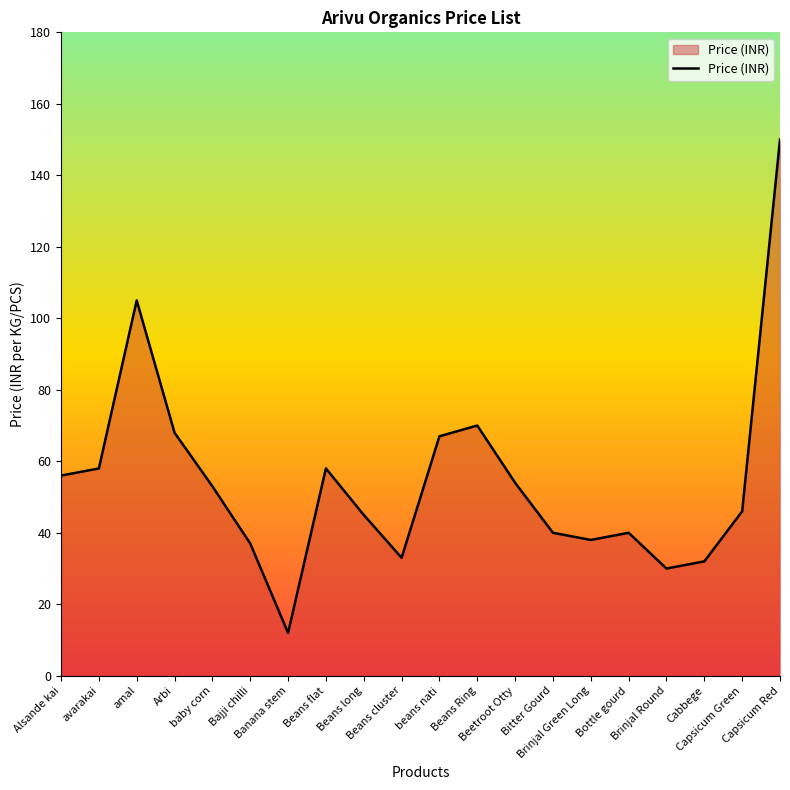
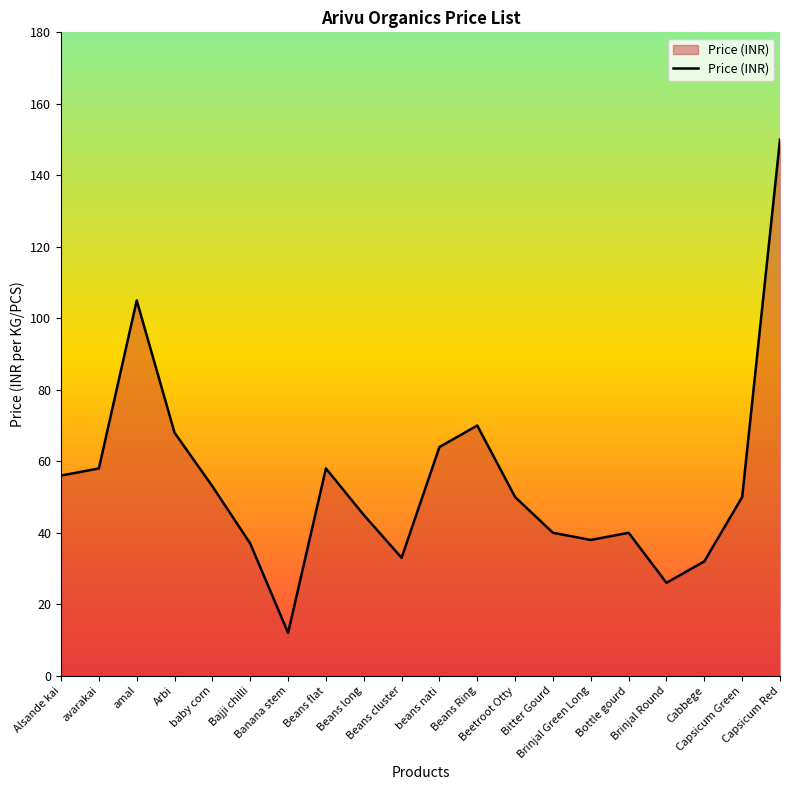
  {
    "Alsande kai": 56,
    "avarakai": 58,
    "amal": 105,
    "Arbi": 68,
    "baby corn": 53,
    "Bajji chilli": 37,
    "Banana stem": 12,
    "Beans flat": 58,
    "Beans long": 45,
    "Beans cluster": 33,
-   "beans nati": 67,
+   "beans nati": 64,
    "Beans Ring": 70,
-   "Beetroot Otty": 54,
+   "Beetroot Otty": 50,
    "Bitter Gourd": 40,
    "Brinjal Green Long": 38,
    "Bottle gourd": 40,
-   "Brinjal Round": 30,
+   "Brinjal Round": 26,
    "Cabbege": 32,
-   "Capsicum Green": 46,
+   "Capsicum Green": 50,
    "Capsicum Red": 150
  }
